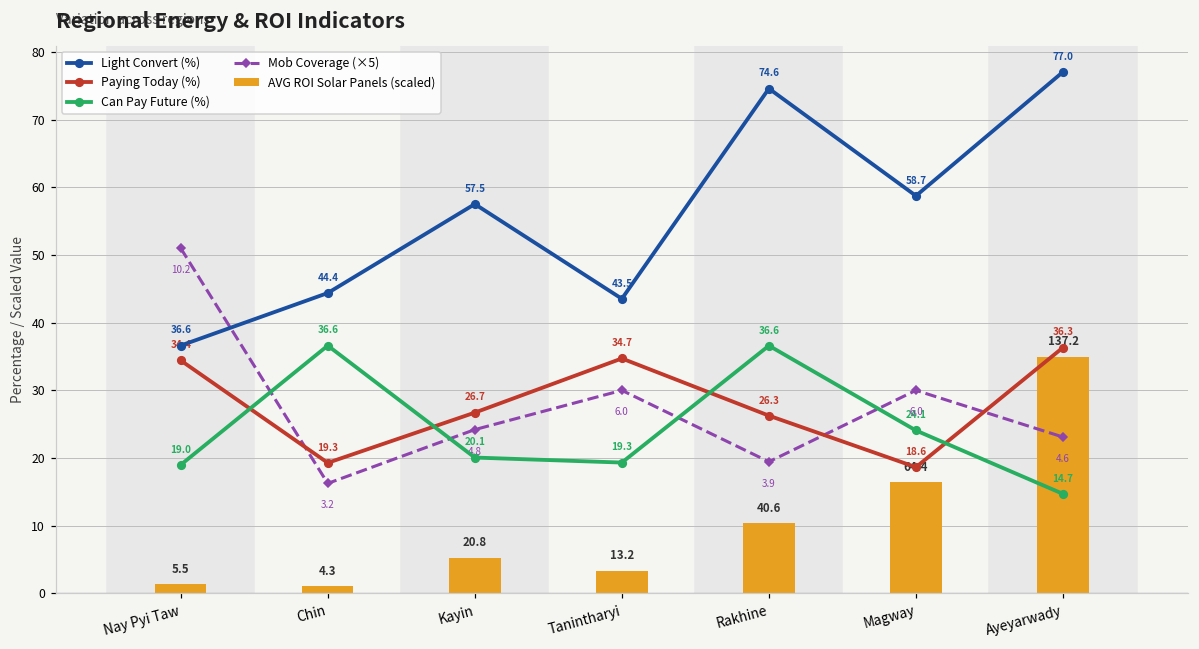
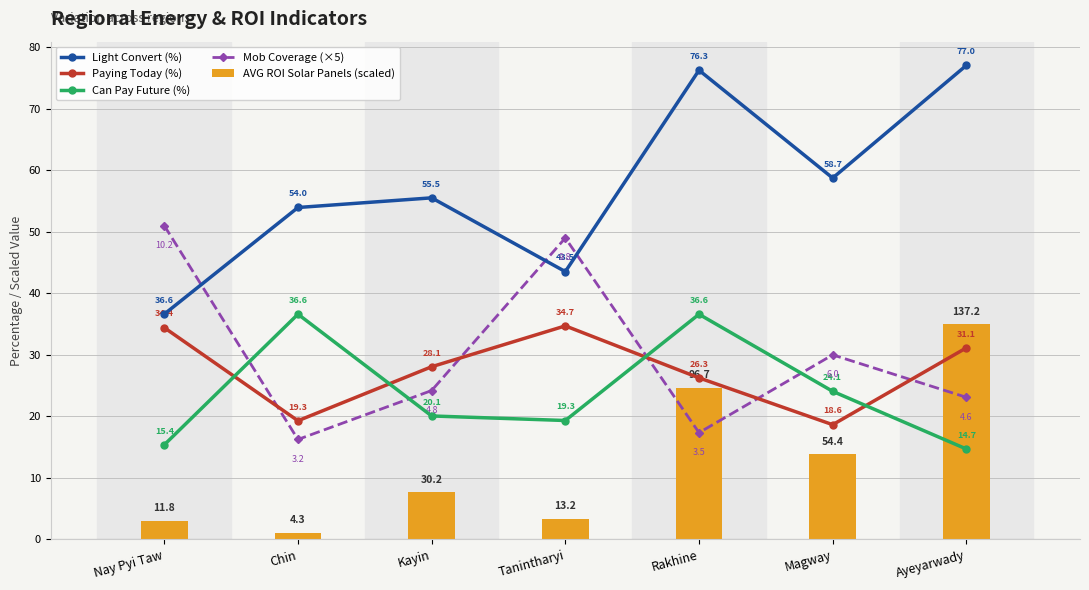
  {
    "AVG ROI Solar Panels (scaled)": {
-     "Nay Pyi Taw": 5.5,
-     "Kayin": 20.8,
-     "Rakhine": 40.6,
-     "Magway": 64.4
+     "Nay Pyi Taw": 11.8,
+     "Kayin": 30.2,
+     "Rakhine": 96.7,
+     "Magway": 54.4
    },
    "Light Convert (%)": {
      "Nay Pyi Taw": 36.6,
-     "Chin": 44.4,
-     "Kayin": 57.5,
+     "Chin": 54.0,
+     "Kayin": 55.5,
      "Tanintharyi": 43.5,
-     "Rakhine": 74.6,
+     "Rakhine": 76.3,
      "Magway": 58.7,
      "Ayeyarwady": 77.0
    },
    "Paying Today (%)": {
      "Chin": 19.3,
-     "Kayin": 26.7,
+     "Kayin": 28.1,
      "Tanintharyi": 34.7,
      "Rakhine": 26.3,
      "Magway": 18.6,
-     "Ayeyarwady": 36.3
+     "Ayeyarwady": 31.1
    },
    "Can Pay Future (%)": {
-     "Nay Pyi Taw": 19.0,
+     "Nay Pyi Taw": 15.4,
      "Chin": 36.6,
      "Kayin": 20.1,
      "Tanintharyi": 19.3,
      "Rakhine": 36.6,
      "Ayeyarwady": 14.7
    },
    "Mob Coverage (×5)": {
-     "Tanintharyi": 6.0,
-     "Rakhine": 3.9
+     "Tanintharyi": 9.8,
+     "Rakhine": 3.5
    }
  }
